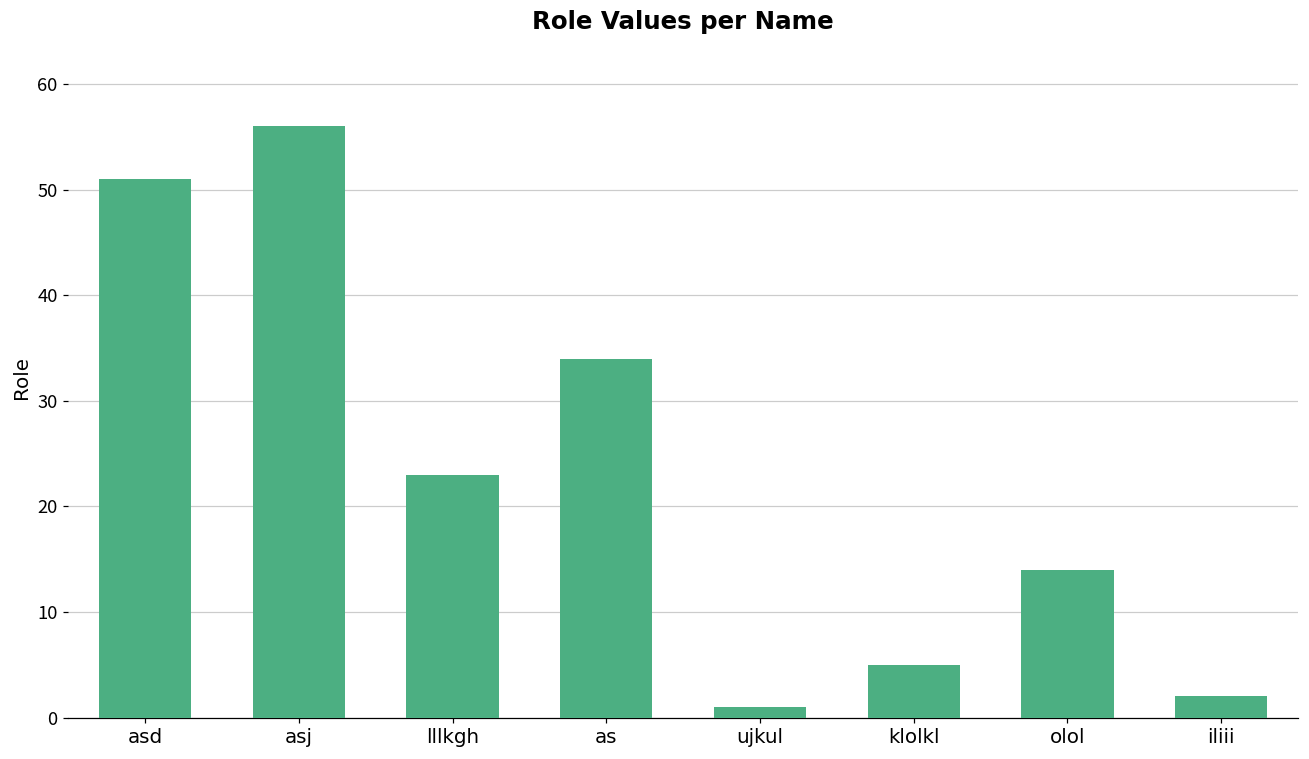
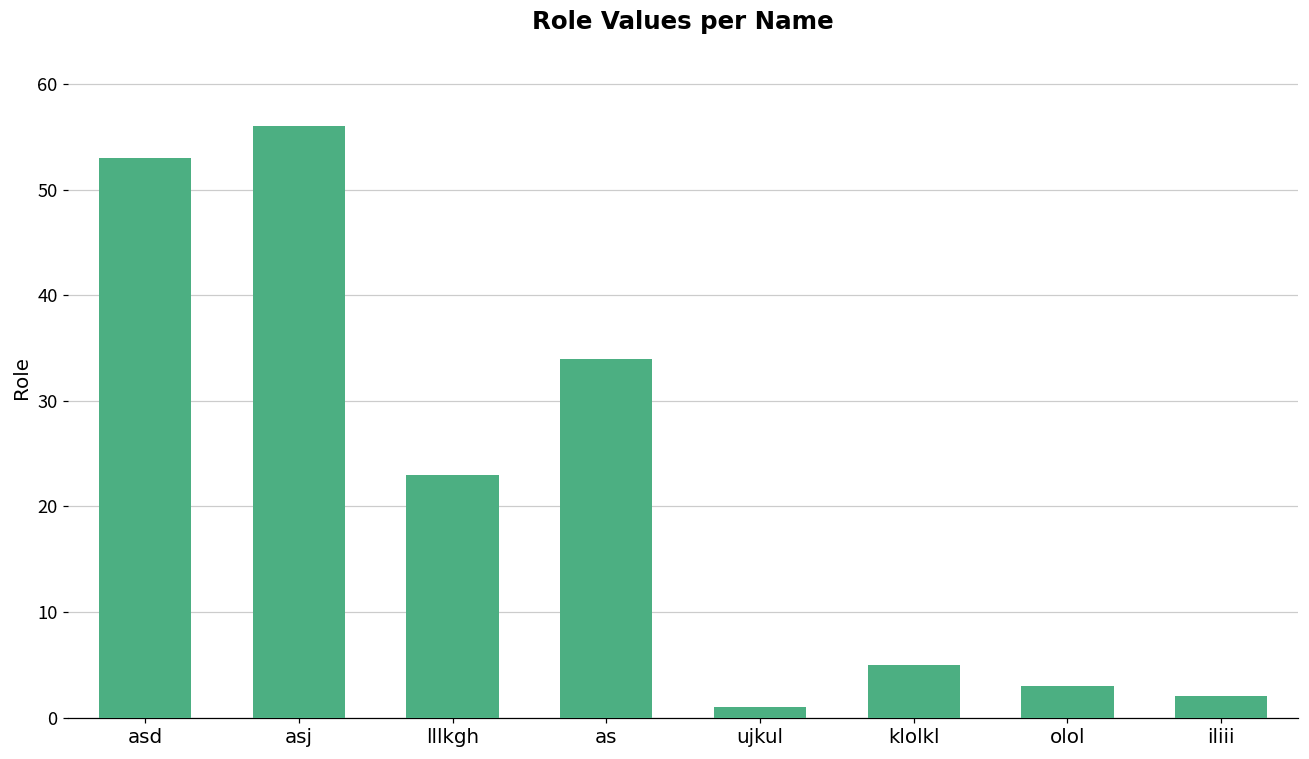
  {
-   "asd": 51,
+   "asd": 53,
    "asj": 56,
    "lllkgh": 23,
    "as": 34,
    "ujkul": 1,
    "klolkl": 5,
-   "olol": 14,
+   "olol": 3,
    "iliii": 2
  }
